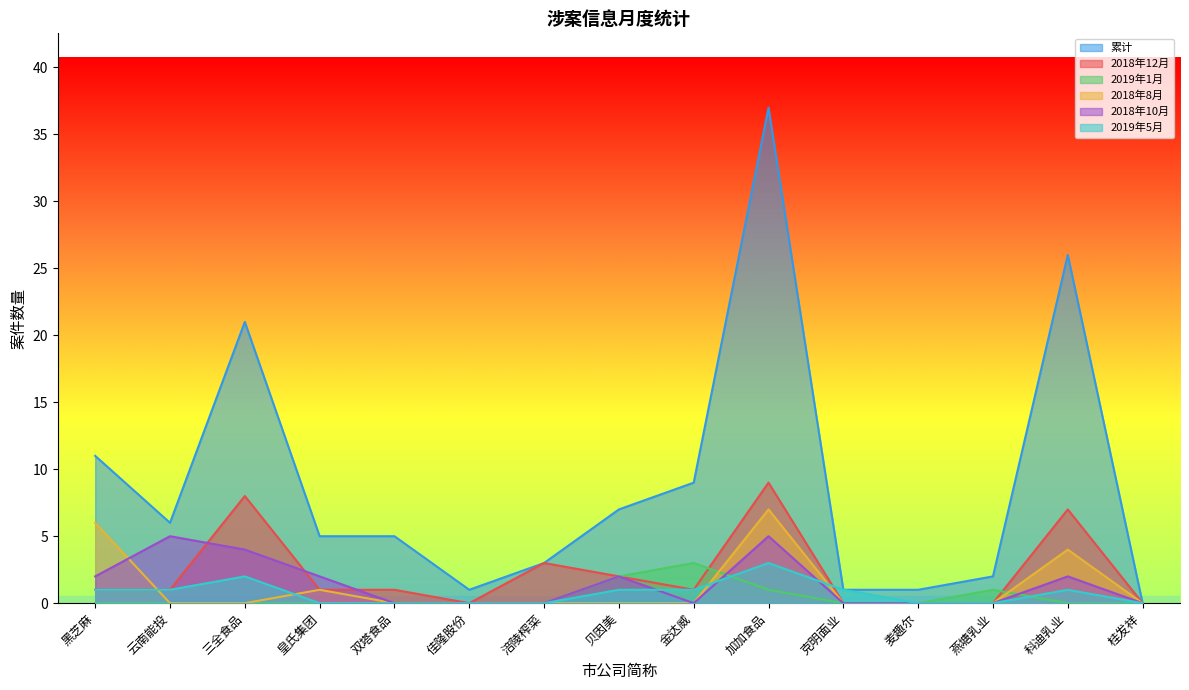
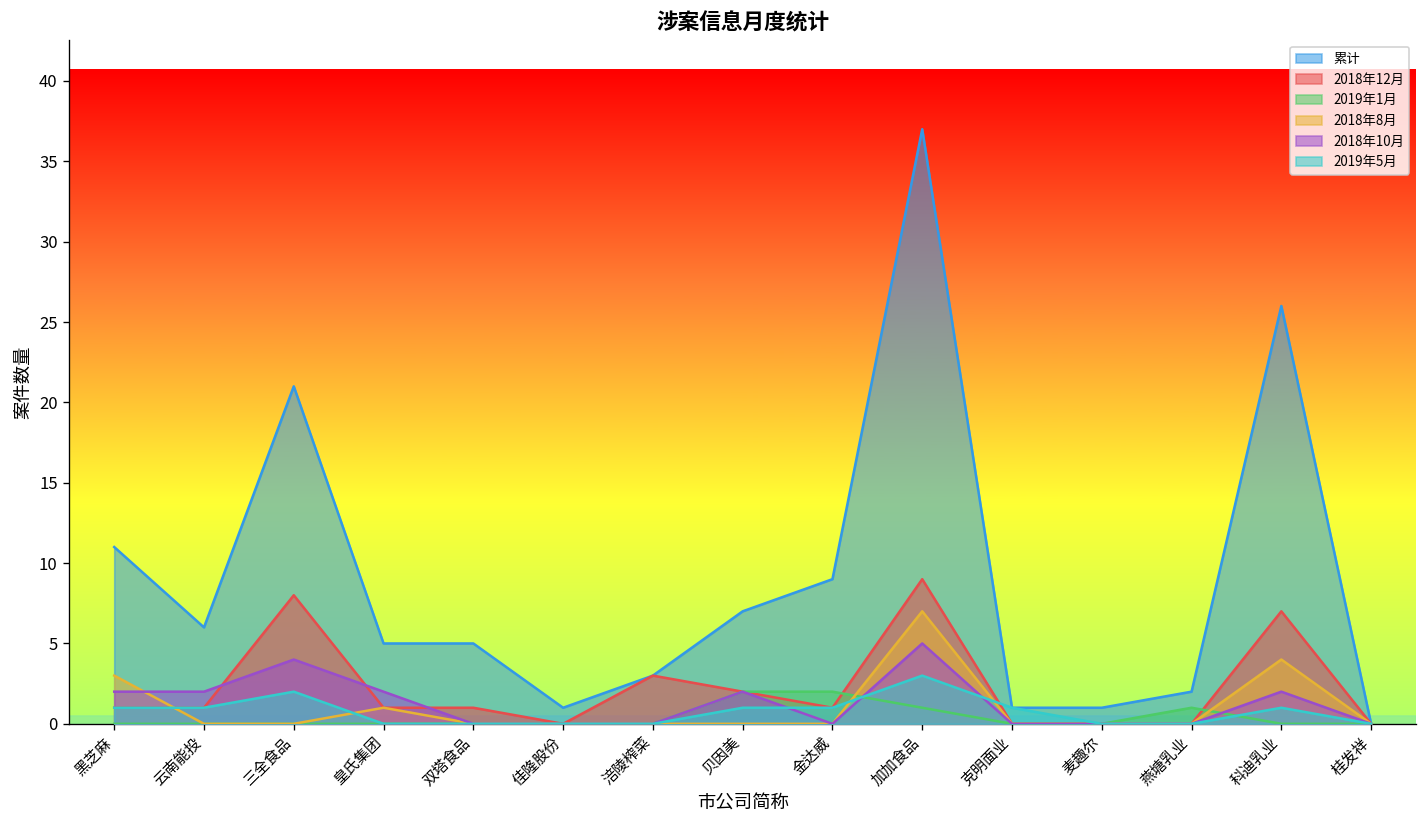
  {
    "2018年12月": {
      "三全食品": 8,
      "双塔食品": 1,
      "加加食品": 9,
      "科迪乳业": 7
    },
    "2019年1月": {
-     "金达威": 3,
+     "金达威": 2,
      "加加食品": 1,
      "燕塘乳业": 1
    },
    "2018年8月": {
-     "黑芝麻": 6,
+     "黑芝麻": 3,
      "加加食品": 7,
      "科迪乳业": 4
    },
    "2018年10月": {
      "黑芝麻": 2,
-     "云南能投": 5,
+     "云南能投": 2,
      "三全食品": 4,
      "皇氏集团": 2,
      "加加食品": 5,
      "科迪乳业": 2
    }
  }
